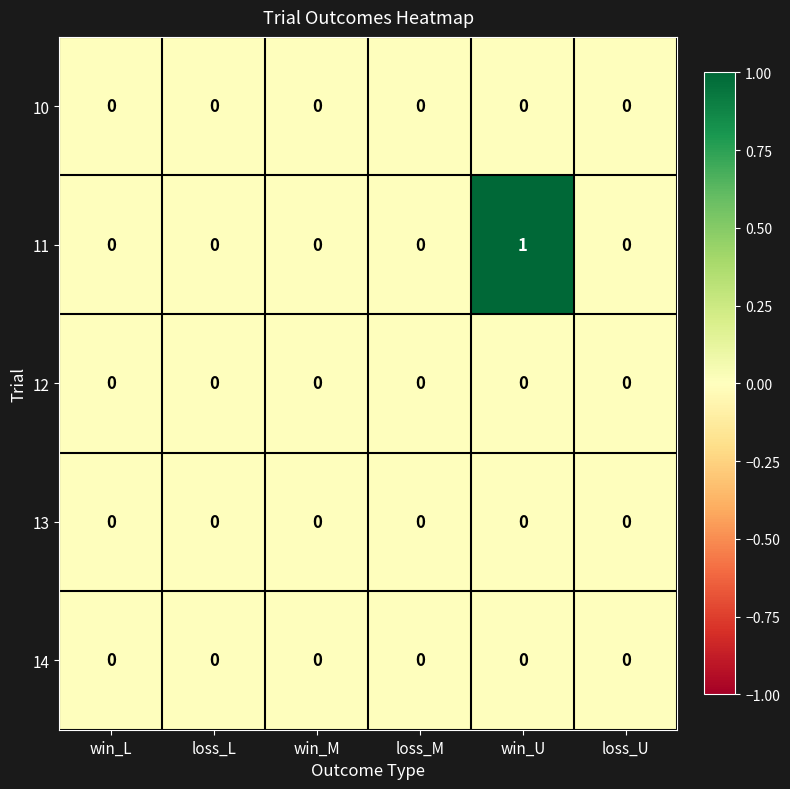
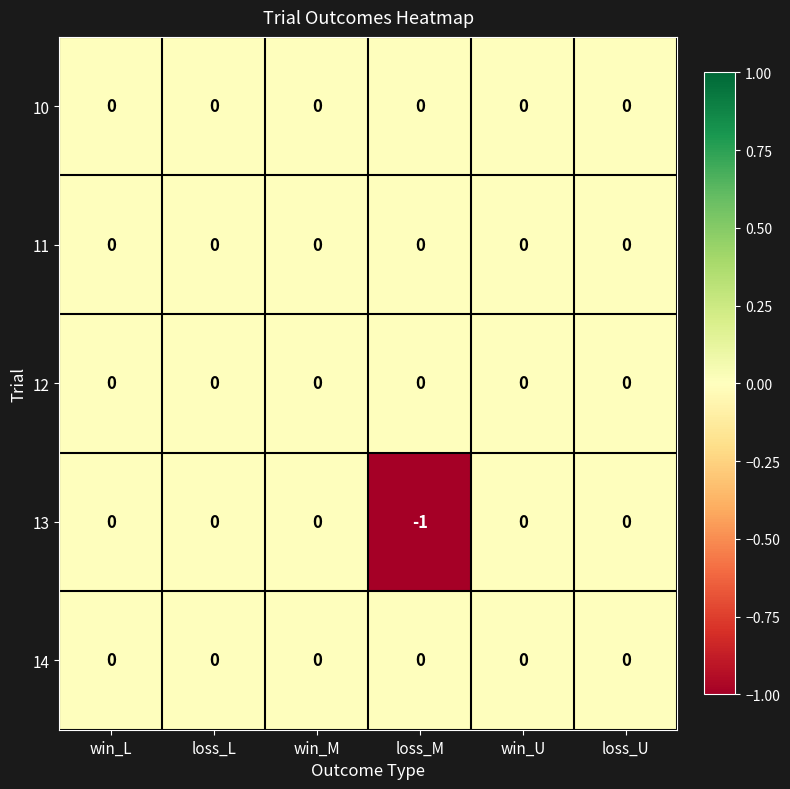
  {
    "10": {
      "win_L": 0,
      "loss_L": 0,
      "win_M": 0,
      "loss_M": 0,
      "win_U": 0,
      "loss_U": 0
    },
    "11": {
      "win_L": 0,
      "loss_L": 0,
      "win_M": 0,
      "loss_M": 0,
-     "win_U": 1,
+     "win_U": 0,
      "loss_U": 0
    },
    "12": {
      "win_L": 0,
      "loss_L": 0,
      "win_M": 0,
      "loss_M": 0,
      "win_U": 0,
      "loss_U": 0
    },
    "13": {
      "win_L": 0,
      "loss_L": 0,
      "win_M": 0,
-     "loss_M": 0,
+     "loss_M": -1,
      "win_U": 0,
      "loss_U": 0
    },
    "14": {
      "win_L": 0,
      "loss_L": 0,
      "win_M": 0,
      "loss_M": 0,
      "win_U": 0,
      "loss_U": 0
    }
  }
